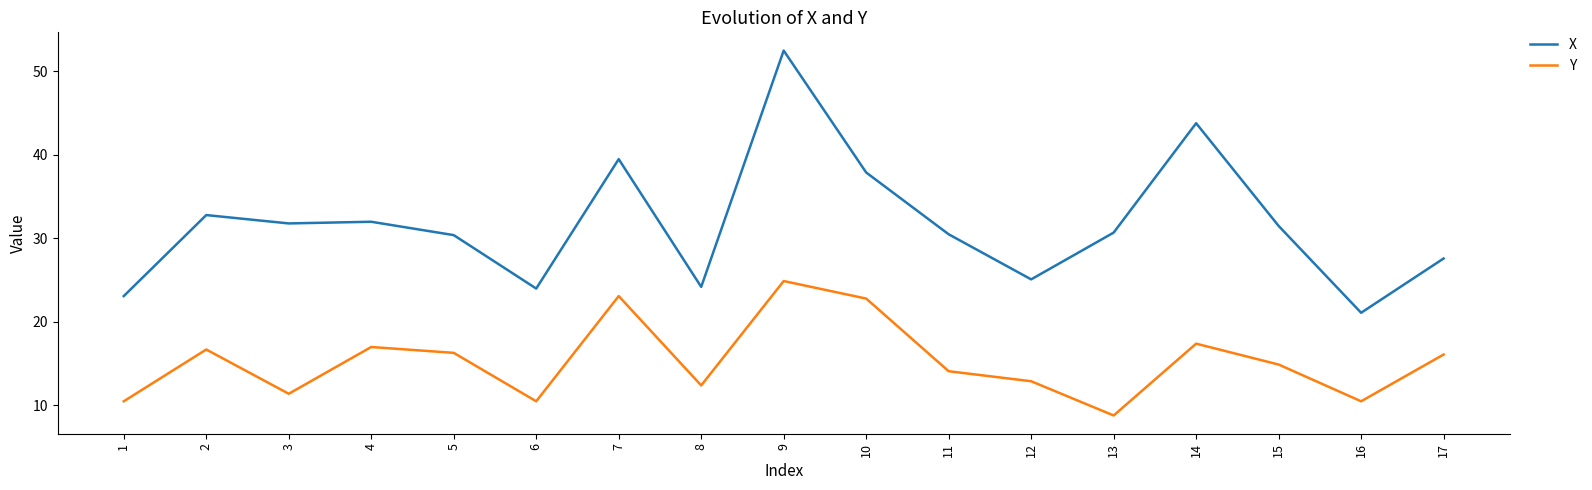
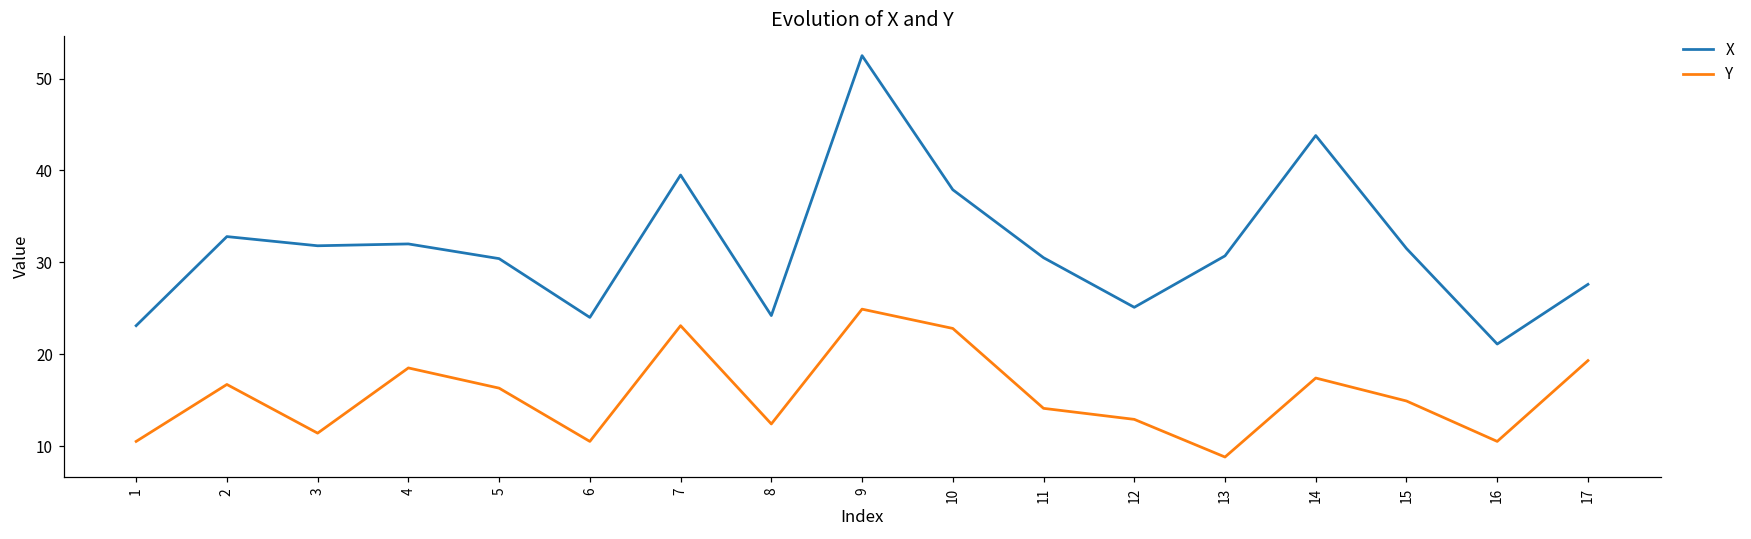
  {
    "X": {
      "1": 23,
      "2": 33,
      "3": 32,
      "4": 32,
      "5": 30,
      "6": 24,
      "7": 40,
      "8": 24,
      "9": 53,
      "10": 38,
      "11": 31,
      "12": 25,
      "13": 31,
      "14": 44,
      "15": 32,
      "16": 21,
      "17": 28
    },
    "Y": {
      "1": 11,
      "2": 17,
      "3": 11,
-     "4": 17,
+     "4": 19,
      "5": 16,
      "6": 11,
      "7": 23,
      "8": 12,
      "9": 25,
      "10": 23,
      "11": 14,
      "12": 13,
      "13": 9,
      "14": 17,
      "15": 15,
      "16": 11,
-     "17": 16
+     "17": 19
    }
  }
